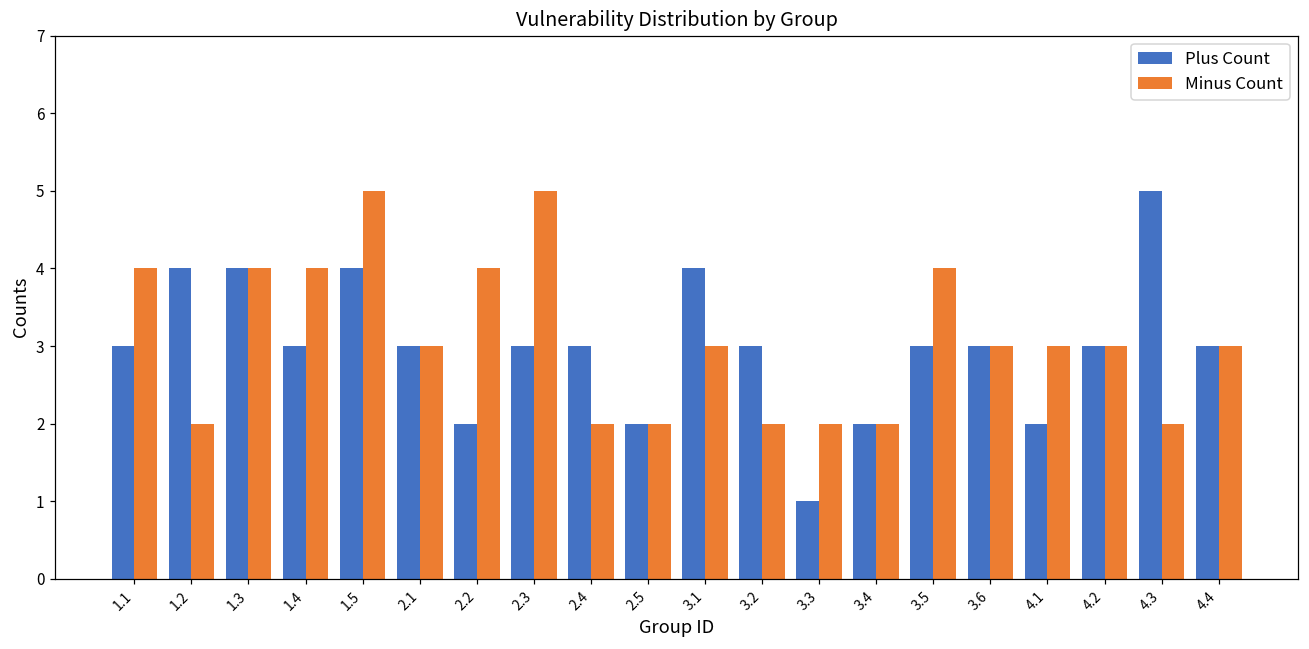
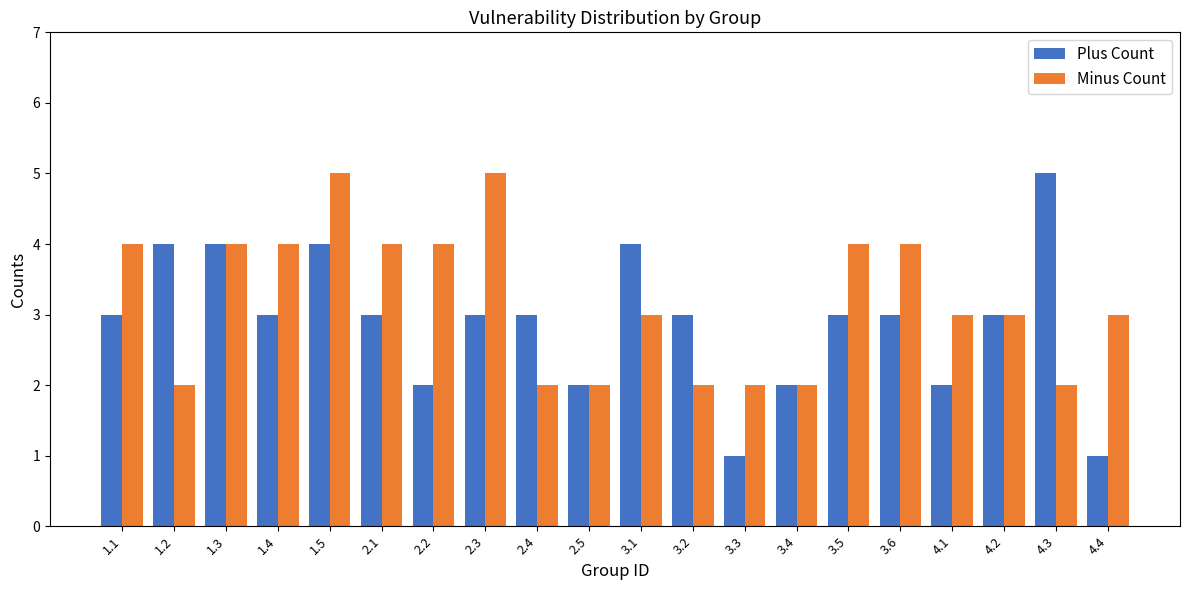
  {
    "Plus Count": {
      "1.1": 3,
      "1.2": 4,
      "1.3": 4,
      "1.4": 3,
      "1.5": 4,
      "2.1": 3,
      "2.2": 2,
      "2.3": 3,
      "2.4": 3,
      "2.5": 2,
      "3.1": 4,
      "3.2": 3,
      "3.3": 1,
      "3.4": 2,
      "3.5": 3,
      "3.6": 3,
      "4.1": 2,
      "4.2": 3,
      "4.3": 5,
-     "4.4": 3
+     "4.4": 1
    },
    "Minus Count": {
      "1.1": 4,
      "1.2": 2,
      "1.3": 4,
      "1.4": 4,
      "1.5": 5,
-     "2.1": 3,
+     "2.1": 4,
      "2.2": 4,
      "2.3": 5,
      "2.4": 2,
      "2.5": 2,
      "3.1": 3,
      "3.2": 2,
      "3.3": 2,
      "3.4": 2,
      "3.5": 4,
-     "3.6": 3,
+     "3.6": 4,
      "4.1": 3,
      "4.2": 3,
      "4.3": 2,
      "4.4": 3
    }
  }
